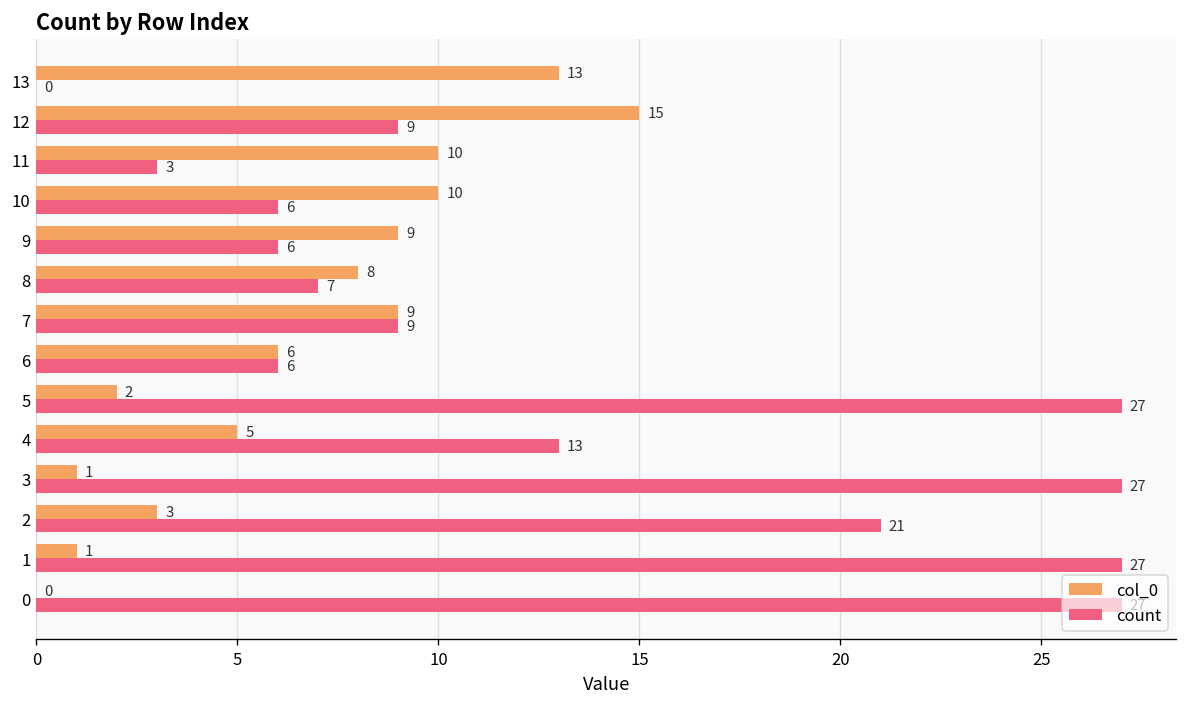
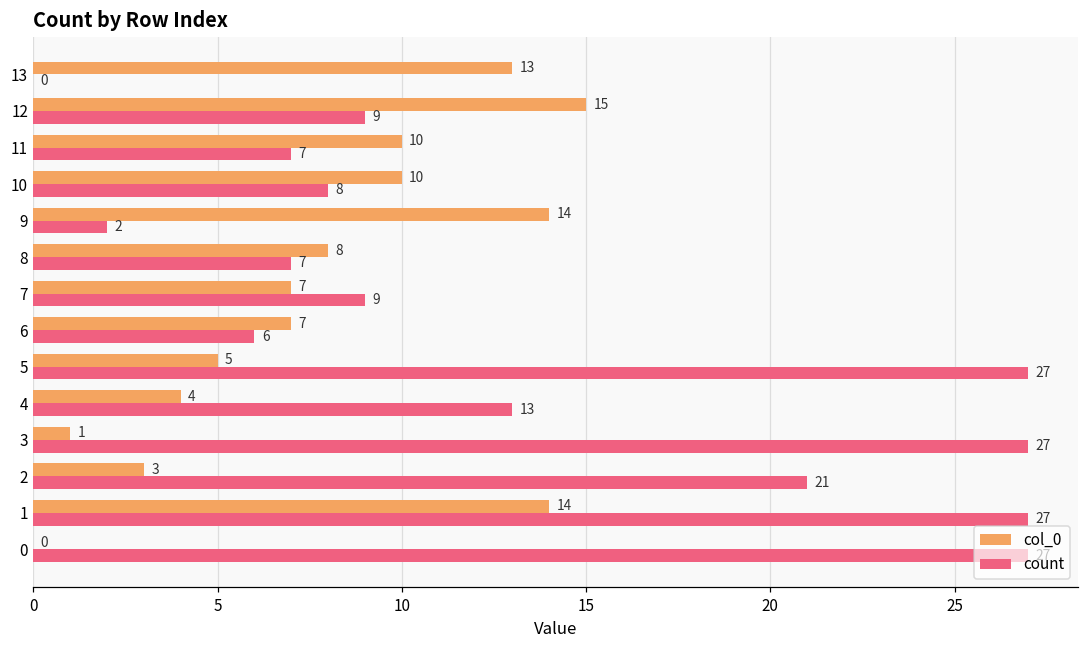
  {
    "col_0": {
      "13": 13,
      "12": 15,
      "11": 10,
      "10": 10,
-     "9": 9,
+     "9": 14,
      "8": 8,
-     "7": 9,
-     "6": 6,
-     "5": 2,
-     "4": 5,
+     "7": 7,
+     "6": 7,
+     "5": 5,
+     "4": 4,
      "3": 1,
      "2": 3,
-     "1": 1,
+     "1": 14,
      "0": 0
    },
    "count": {
      "13": 0,
      "12": 9,
-     "11": 3,
-     "10": 6,
-     "9": 6,
+     "11": 7,
+     "10": 8,
+     "9": 2,
      "8": 7,
      "7": 9,
      "6": 6,
      "5": 27,
      "4": 13,
      "3": 27,
      "2": 21,
      "1": 27
    }
  }
